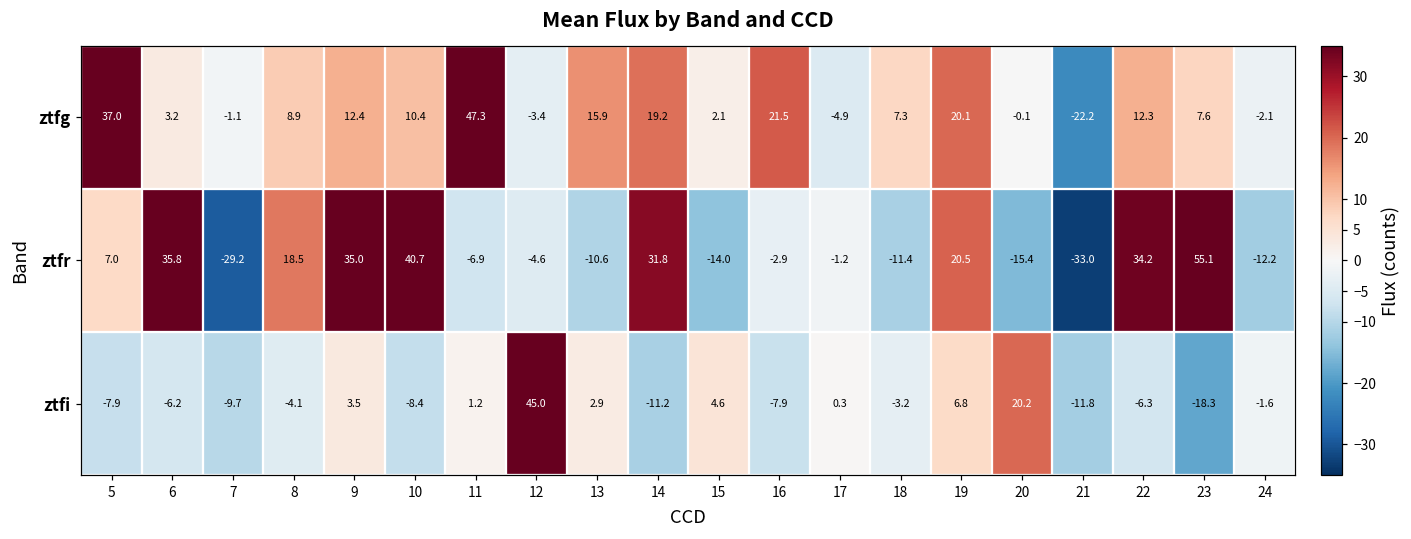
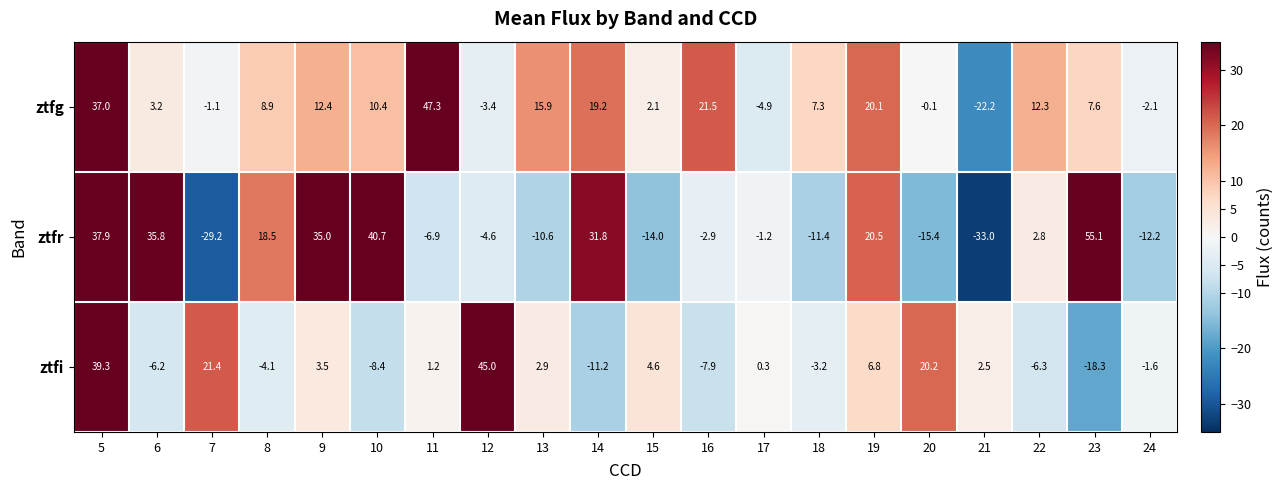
  {
    "ztfg": {
      "5": 37.0,
      "6": 3.2,
      "7": -1.1,
      "8": 8.9,
      "9": 12.4,
      "10": 10.4,
      "11": 47.3,
      "12": -3.4,
      "13": 15.9,
      "14": 19.2,
      "15": 2.1,
      "16": 21.5,
      "17": -4.9,
      "18": 7.3,
      "19": 20.1,
      "20": -0.1,
      "21": -22.2,
      "22": 12.3,
      "23": 7.6,
      "24": -2.1
    },
    "ztfr": {
-     "5": 7.0,
+     "5": 37.9,
      "6": 35.8,
      "7": -29.2,
      "8": 18.5,
      "9": 35.0,
      "10": 40.7,
      "11": -6.9,
      "12": -4.6,
      "13": -10.6,
      "14": 31.8,
      "15": -14.0,
      "16": -2.9,
      "17": -1.2,
      "18": -11.4,
      "19": 20.5,
      "20": -15.4,
      "21": -33.0,
-     "22": 34.2,
+     "22": 2.8,
      "23": 55.1,
      "24": -12.2
    },
    "ztfi": {
-     "5": -7.9,
+     "5": 39.3,
      "6": -6.2,
-     "7": -9.7,
+     "7": 21.4,
      "8": -4.1,
      "9": 3.5,
      "10": -8.4,
      "11": 1.2,
      "12": 45.0,
      "13": 2.9,
      "14": -11.2,
      "15": 4.6,
      "16": -7.9,
      "17": 0.3,
      "18": -3.2,
      "19": 6.8,
      "20": 20.2,
-     "21": -11.8,
+     "21": 2.5,
      "22": -6.3,
      "23": -18.3,
      "24": -1.6
    }
  }
